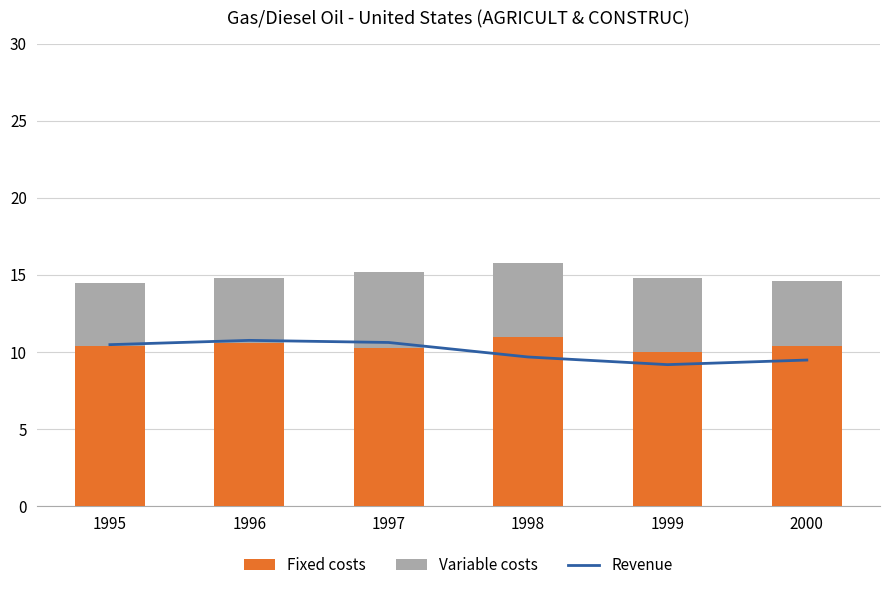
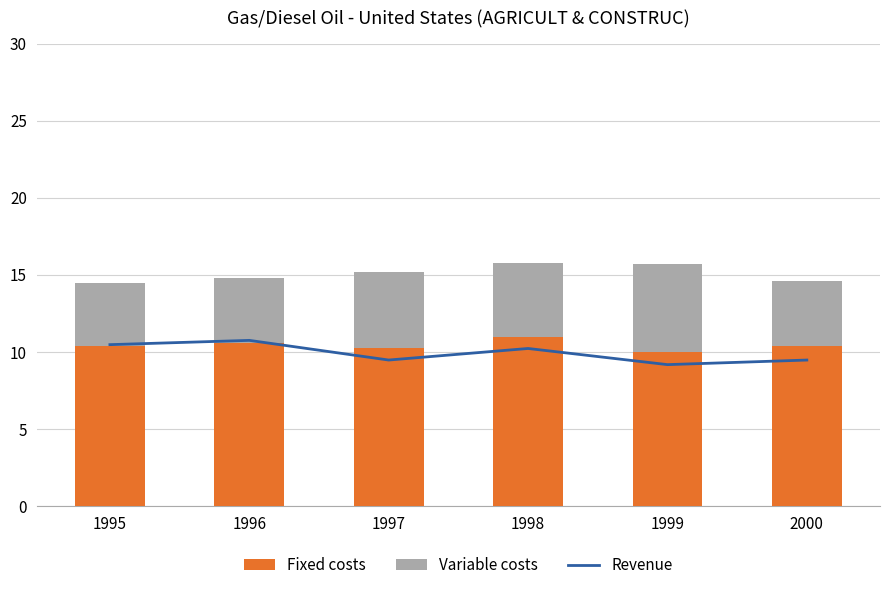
  {
    "Revenue": {
      "1995": 10.5,
      "1996": 10.8,
-     "1997": 10.6,
-     "1998": 9.7,
+     "1997": 9.5,
+     "1998": 10.2,
      "1999": 9.2,
      "2000": 9.5
    },
    "Fixed costs": {
      "1995": 10.4,
      "1996": 10.6,
      "1997": 10.2,
      "1998": 10.9,
      "1999": 10.0,
      "2000": 10.4
    },
    "Variable costs": {
      "1995": 4.1,
      "1996": 4.2,
      "1997": 5.0,
      "1998": 4.8,
-     "1999": 4.8,
+     "1999": 5.7,
      "2000": 4.2
    }
  }
